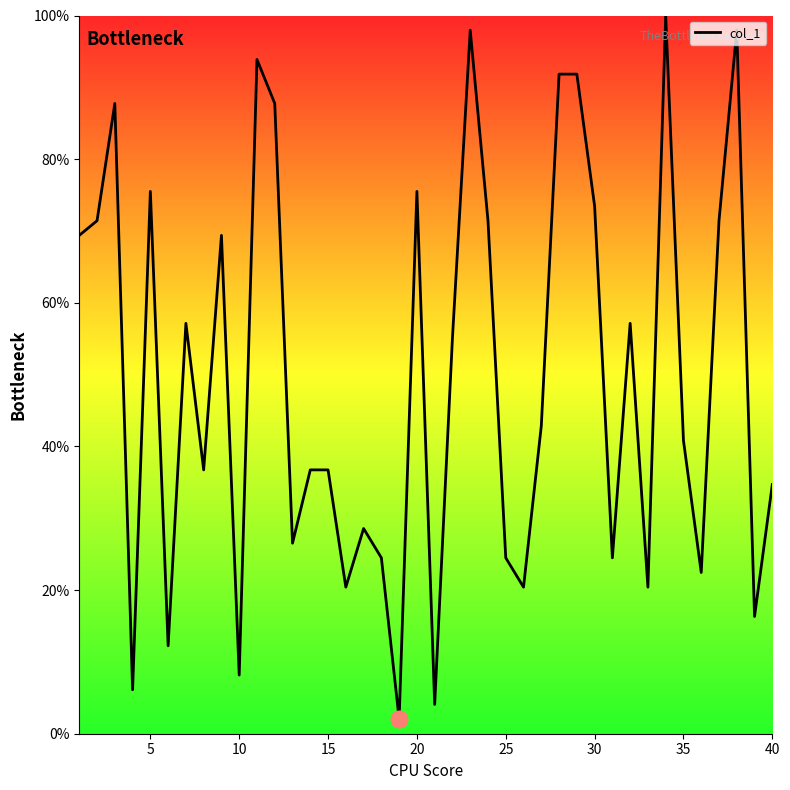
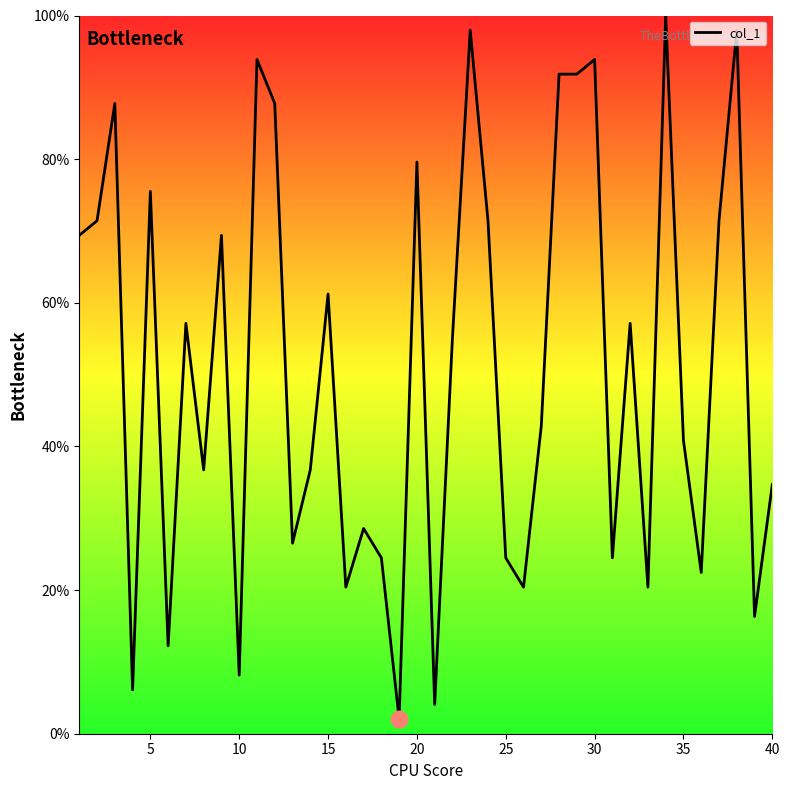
  {
    "col_1": {
      "5": "76%",
      "10": "8%",
-     "15": "37%",
-     "20": "76%",
+     "15": "61%",
+     "20": "80%",
      "25": "24%",
-     "30": "73%",
+     "30": "94%",
      "35": "41%",
      "40": "35%"
    }
  }
